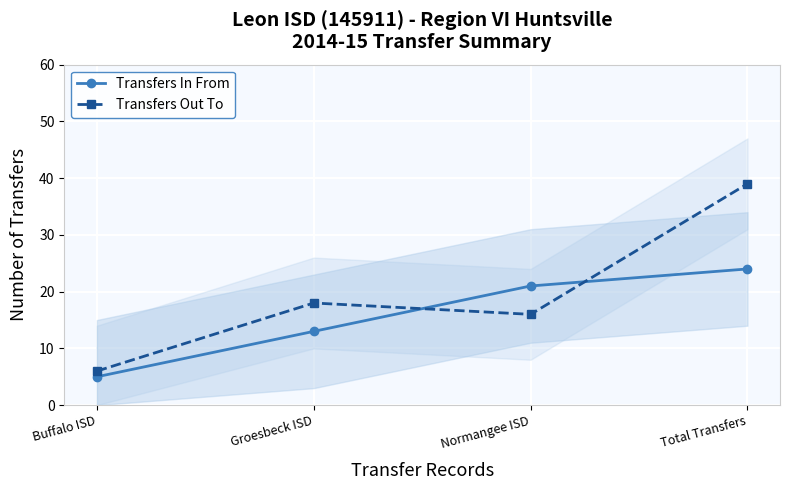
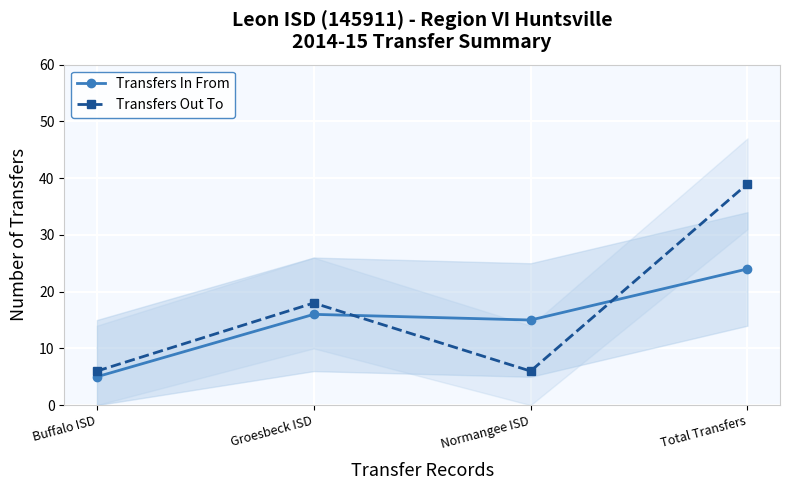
  {
    "Transfers In From": {
      "Buffalo ISD": 5,
-     "Groesbeck ISD": 13,
-     "Normangee ISD": 21,
+     "Groesbeck ISD": 16,
+     "Normangee ISD": 15,
      "Total Transfers": 24
    },
    "Transfers Out To": {
      "Buffalo ISD": 6,
      "Groesbeck ISD": 18,
-     "Normangee ISD": 16,
+     "Normangee ISD": 6,
      "Total Transfers": 39
    }
  }
